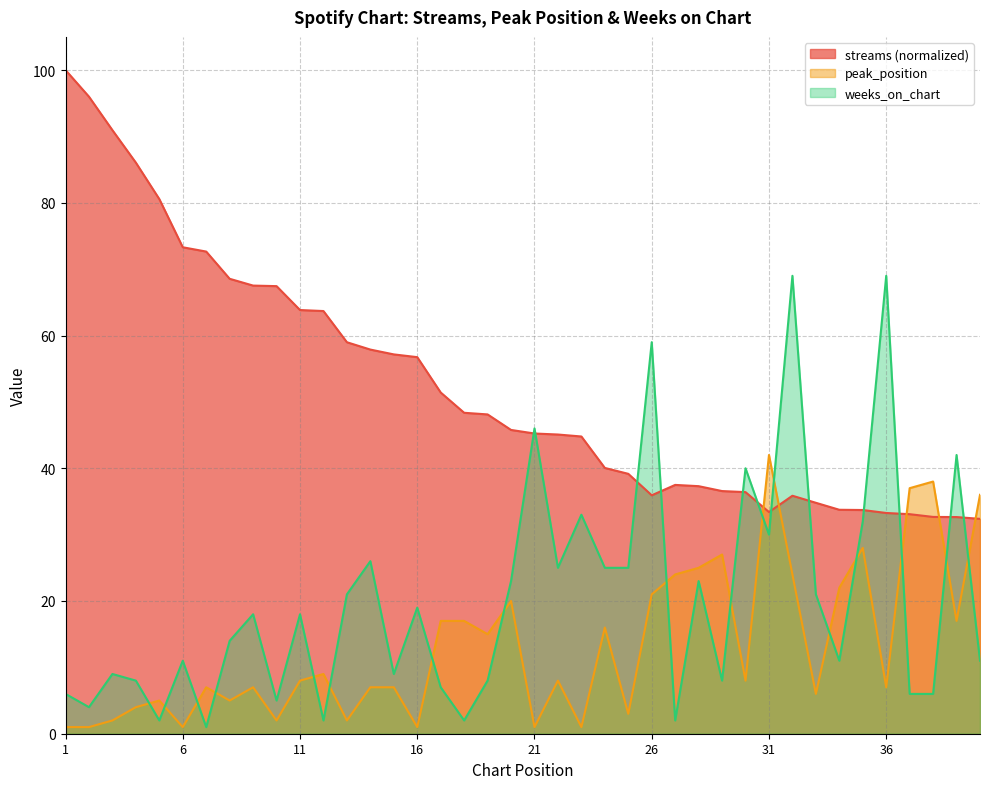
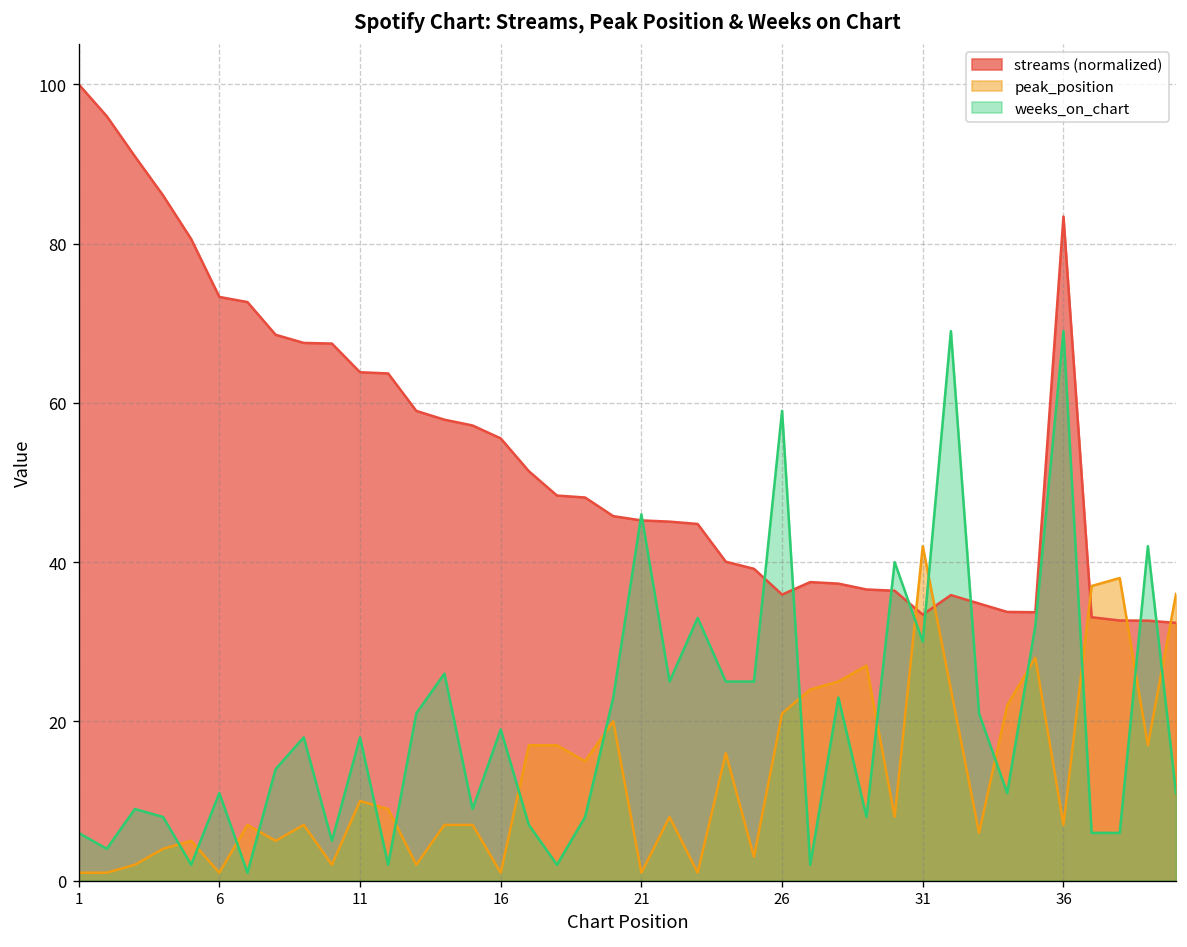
  {
    "streams (normalized)": {
      "1": 100,
      "6": 73,
      "11": 64,
-     "16": 57,
+     "16": 56,
      "21": 45,
      "26": 36,
      "31": 33,
-     "36": 33
+     "36": 83
    },
    "peak_position": {
      "1": 1,
      "6": 1,
-     "11": 8,
+     "11": 10,
      "16": 1,
      "21": 1,
      "26": 21,
      "31": 42,
      "36": 7
    },
    "weeks_on_chart": {
      "1": 6,
      "6": 11,
      "11": 18,
      "16": 19,
      "21": 46,
      "26": 59,
      "31": 30,
      "36": 69
    }
  }
